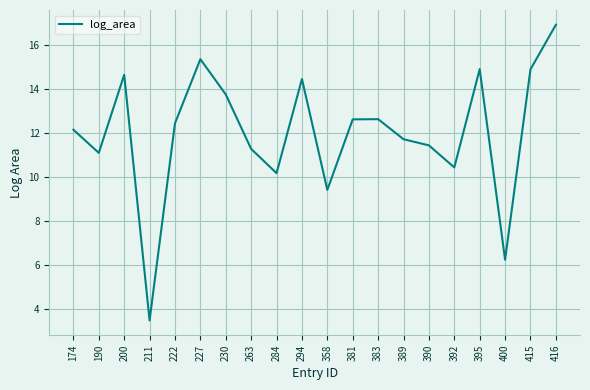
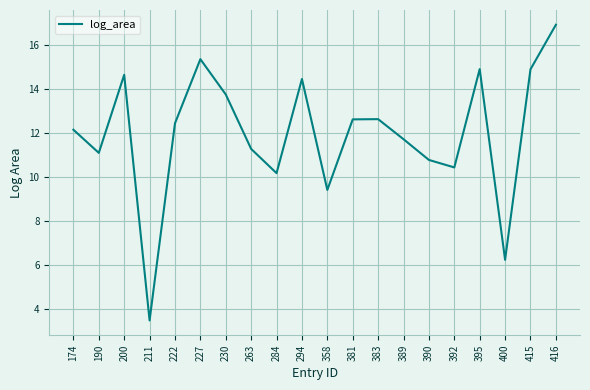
  {
    "174": 12.2,
    "190": 11.1,
    "200": 14.6,
    "211": 3.5,
    "222": 12.4,
    "227": 15.4,
    "230": 13.8,
    "263": 11.3,
    "284": 10.2,
    "294": 14.5,
    "358": 9.4,
    "381": 12.6,
    "383": 12.6,
    "389": 11.7,
-   "390": 11.4,
+   "390": 10.8,
    "392": 10.4,
    "395": 14.9,
    "400": 6.3,
    "415": 14.9,
    "416": 16.9
  }
